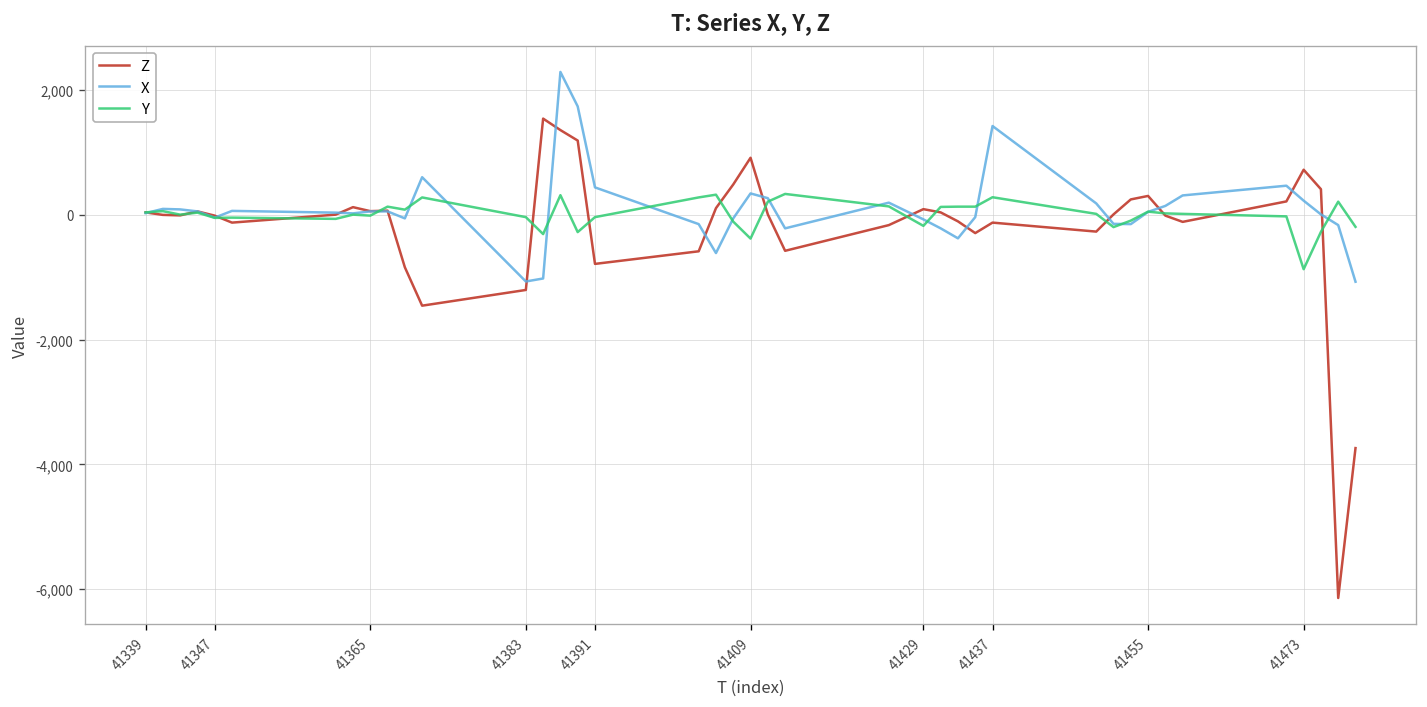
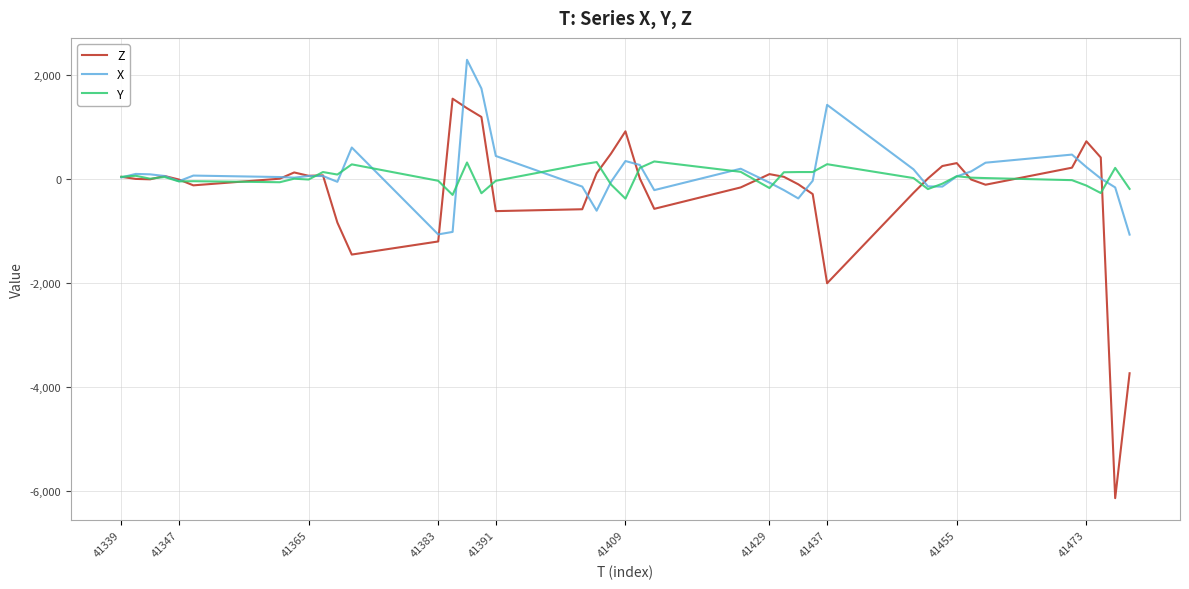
  {
    "Z": {
      "41383": "-1,200",
-     "41391": "-800",
+     "41391": "-600",
      "41409": "900",
      "41429": "100",
-     "41437": "-100",
+     "41437": "-2,000",
      "41455": "300",
      "41473": "700"
    },
    "X": {
      "41383": "-1,100",
      "41391": "400",
      "41409": "300",
      "41429": "-100",
      "41437": "1,400",
      "41473": "200"
    },
    "Y": {
      "41365": "0",
      "41383": "0",
      "41391": "0",
      "41409": "-400",
      "41429": "-200",
      "41437": "300",
-     "41473": "-900"
+     "41473": "-100"
    }
  }
